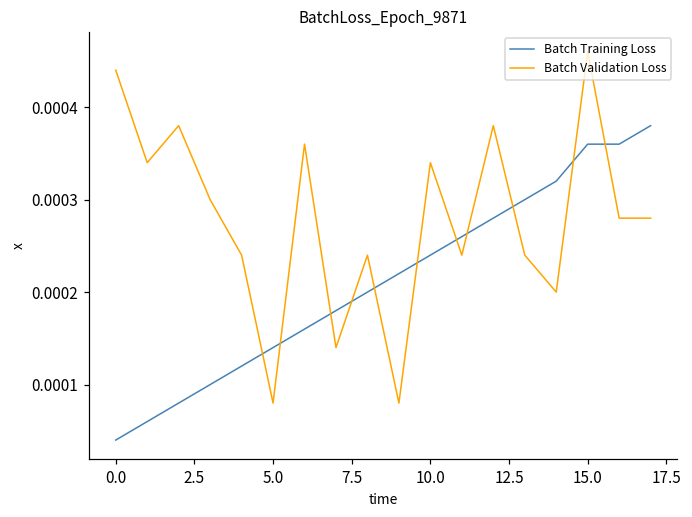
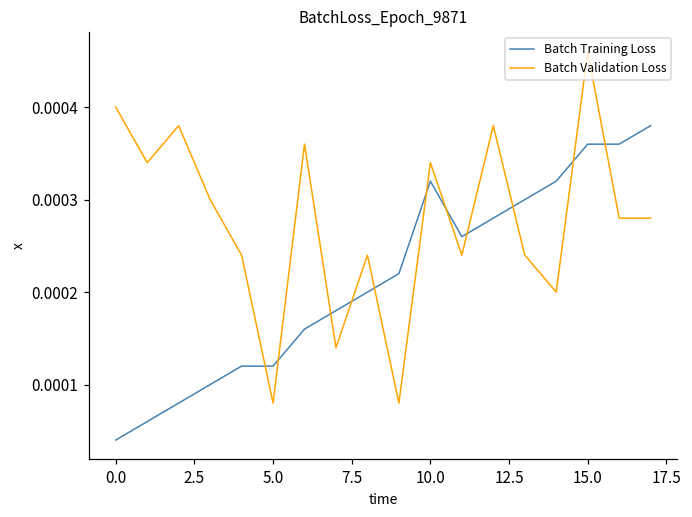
  {
    "Batch Training Loss": {
      "0.0": 0.00004,
-     "5.0": 0.00014,
-     "10.0": 0.00024,
+     "5.0": 0.00012,
+     "10.0": 0.00032,
      "15.0": 0.00036
    },
    "Batch Validation Loss": {
-     "0.0": 0.00044,
+     "0.0": 0.00040,
      "5.0": 0.00008,
      "10.0": 0.00034
    }
  }
